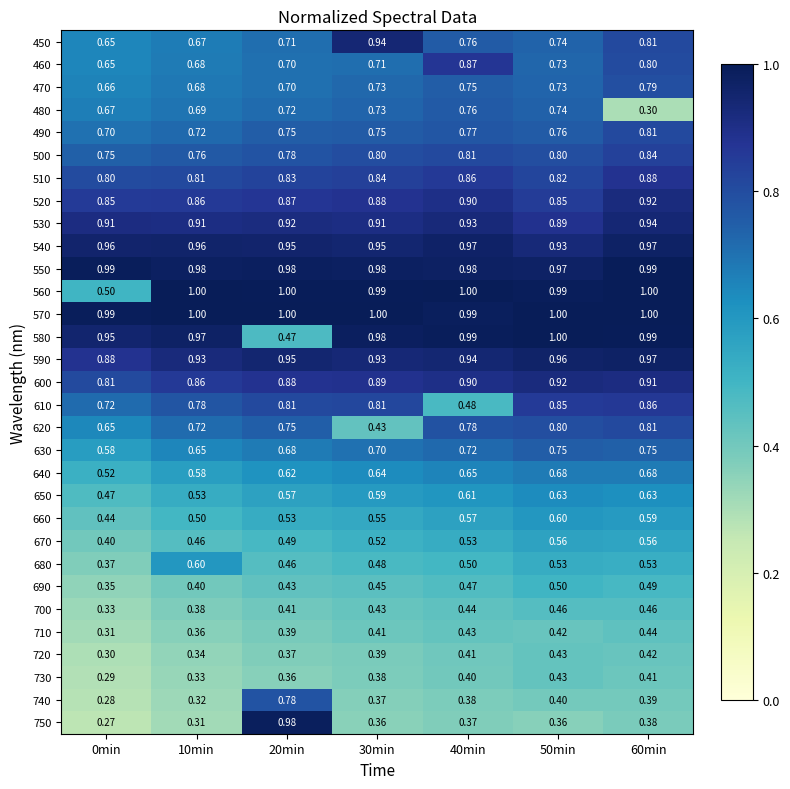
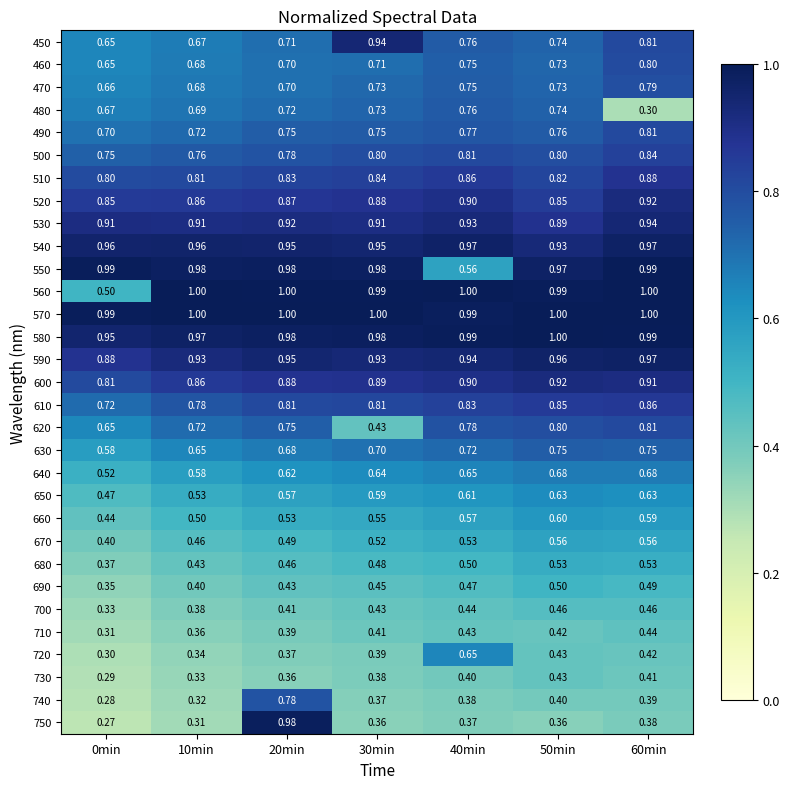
  {
    "460": {
      "0min": 0.65,
      "10min": 0.68,
      "20min": 0.70,
      "30min": 0.71,
-     "40min": 0.87,
+     "40min": 0.75,
      "50min": 0.73,
      "60min": 0.80
    },
    "550": {
      "0min": 0.99,
      "10min": 0.98,
      "20min": 0.98,
      "30min": 0.98,
-     "40min": 0.98,
+     "40min": 0.56,
      "50min": 0.97,
      "60min": 0.99
    },
    "580": {
      "0min": 0.95,
      "10min": 0.97,
-     "20min": 0.47,
+     "20min": 0.98,
      "30min": 0.98,
      "40min": 0.99,
      "50min": 1.00,
      "60min": 0.99
    },
    "610": {
      "0min": 0.72,
      "10min": 0.78,
      "20min": 0.81,
      "30min": 0.81,
-     "40min": 0.48,
+     "40min": 0.83,
      "50min": 0.85,
      "60min": 0.86
    },
    "680": {
      "0min": 0.37,
-     "10min": 0.60,
+     "10min": 0.43,
      "20min": 0.46,
      "30min": 0.48,
      "40min": 0.50,
      "50min": 0.53,
      "60min": 0.53
    },
    "720": {
      "0min": 0.30,
      "10min": 0.34,
      "20min": 0.37,
      "30min": 0.39,
-     "40min": 0.41,
+     "40min": 0.65,
      "50min": 0.43,
      "60min": 0.42
    }
  }
